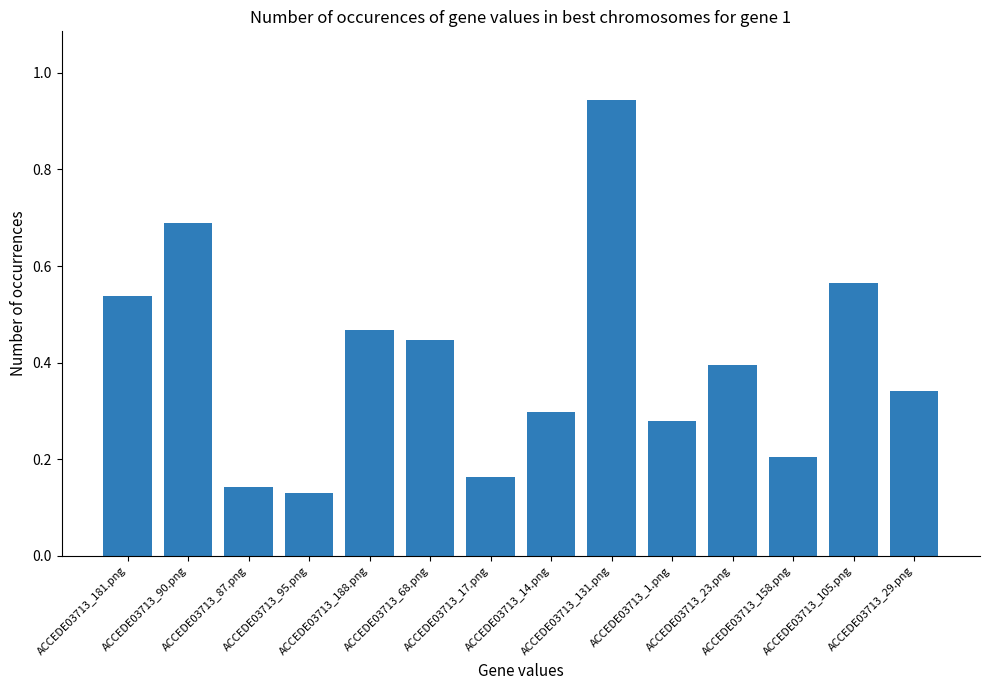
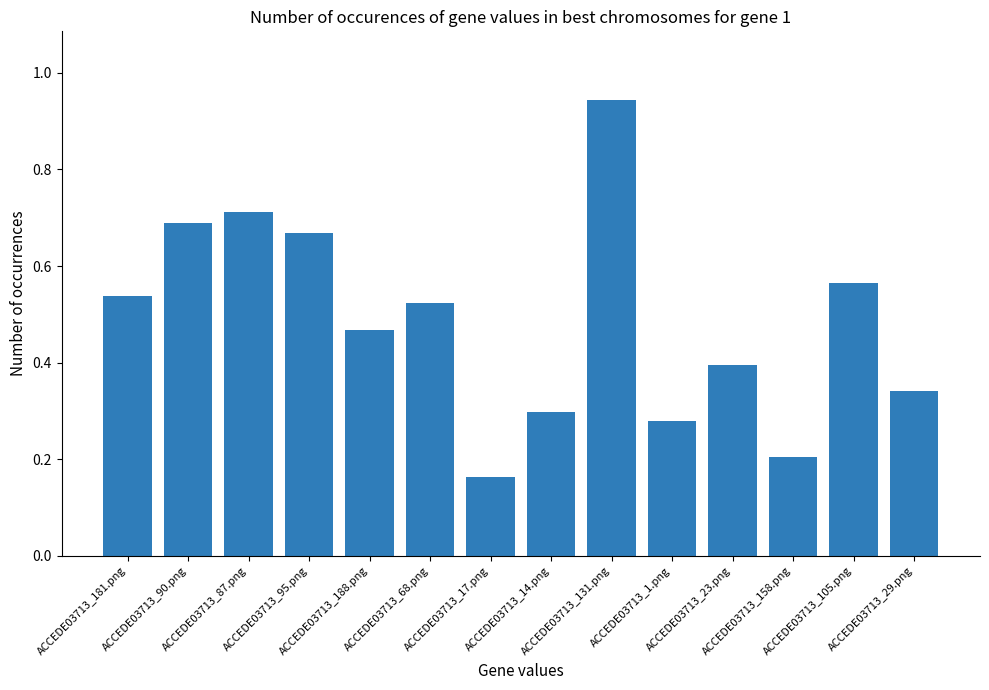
  {
    "ACCEDE03713_181.png": 0.54,
    "ACCEDE03713_90.png": 0.69,
-   "ACCEDE03713_87.png": 0.14,
-   "ACCEDE03713_95.png": 0.13,
+   "ACCEDE03713_87.png": 0.71,
+   "ACCEDE03713_95.png": 0.67,
    "ACCEDE03713_188.png": 0.47,
-   "ACCEDE03713_68.png": 0.45,
+   "ACCEDE03713_68.png": 0.52,
    "ACCEDE03713_17.png": 0.16,
    "ACCEDE03713_14.png": 0.30,
    "ACCEDE03713_131.png": 0.94,
    "ACCEDE03713_1.png": 0.28,
    "ACCEDE03713_23.png": 0.40,
    "ACCEDE03713_158.png": 0.20,
    "ACCEDE03713_105.png": 0.57,
    "ACCEDE03713_29.png": 0.34
  }
